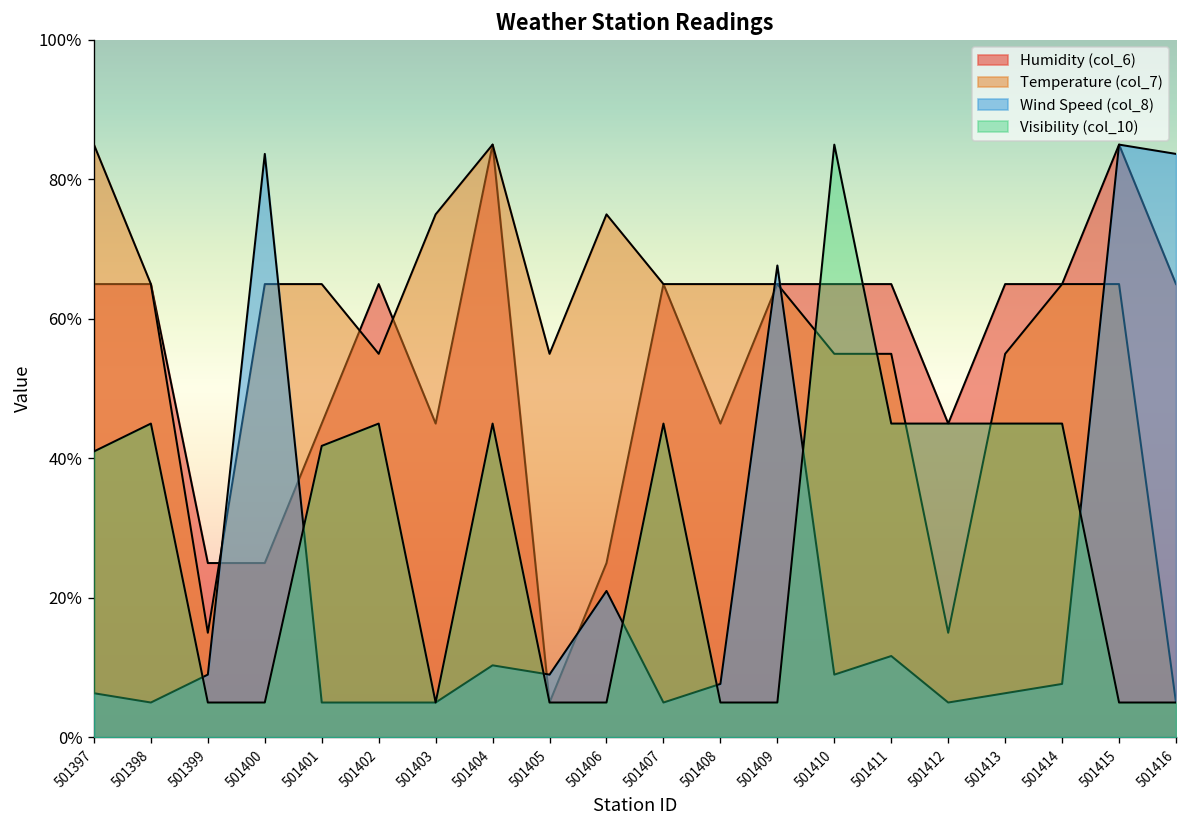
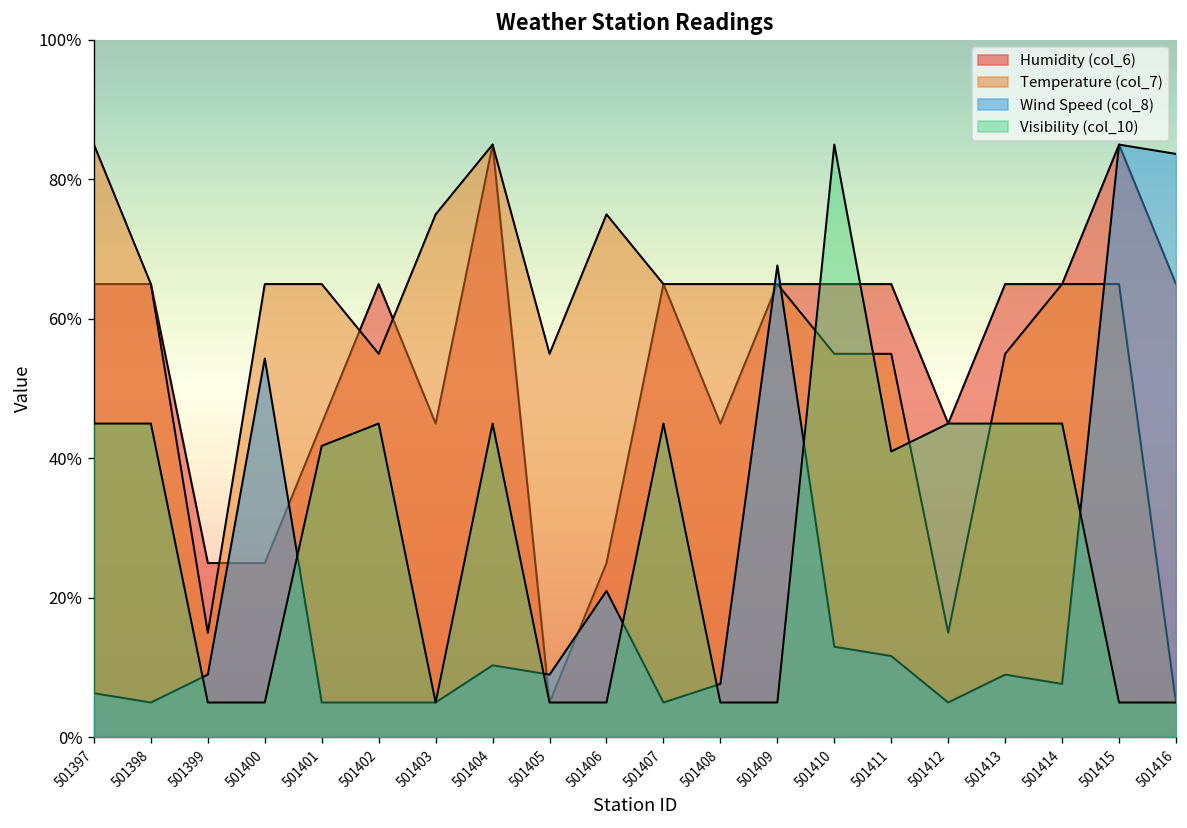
  {
    "Wind Speed (col_8)": {
      "501397": "6%",
      "501398": "5%",
      "501399": "9%",
-     "501400": "84%",
+     "501400": "54%",
      "501401": "5%",
      "501402": "5%",
      "501404": "10%",
      "501405": "9%",
      "501406": "21%",
      "501407": "5%",
      "501408": "8%",
      "501409": "68%",
-     "501410": "9%",
+     "501410": "13%",
      "501411": "12%",
      "501412": "5%",
-     "501413": "6%",
+     "501413": "9%",
      "501414": "8%",
      "501416": "84%"
    },
    "Visibility (col_10)": {
-     "501397": "41%",
+     "501397": "45%",
      "501398": "45%",
      "501399": "5%",
      "501400": "5%",
      "501401": "42%",
      "501402": "45%",
      "501404": "45%",
      "501406": "5%",
      "501407": "45%",
      "501408": "5%",
      "501409": "5%",
      "501410": "85%",
-     "501411": "45%",
+     "501411": "41%",
      "501413": "45%",
      "501414": "45%",
      "501415": "5%"
    }
  }
